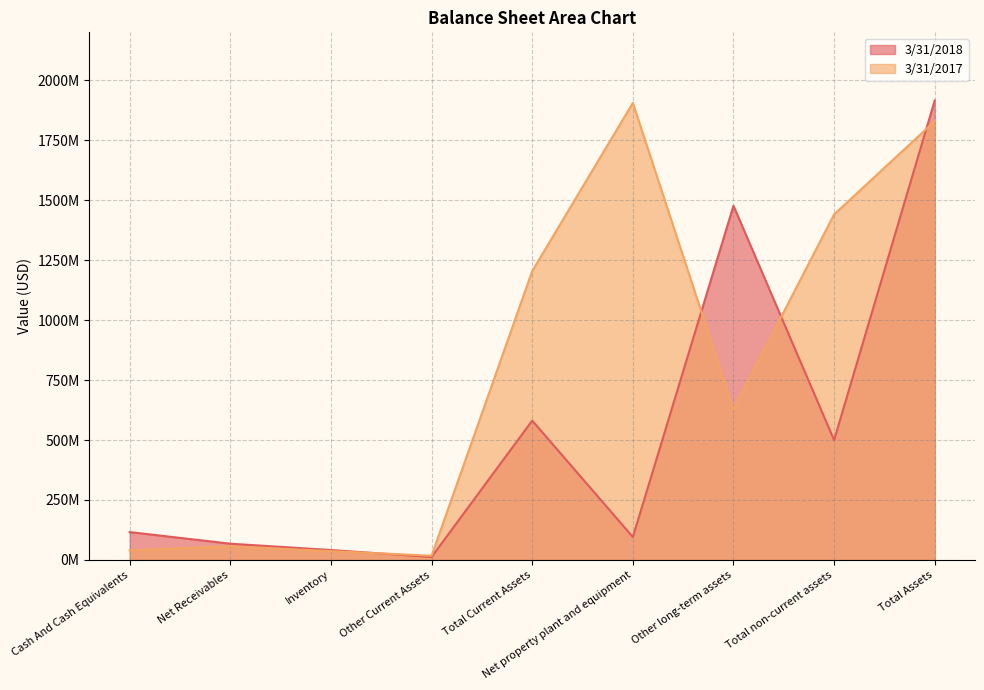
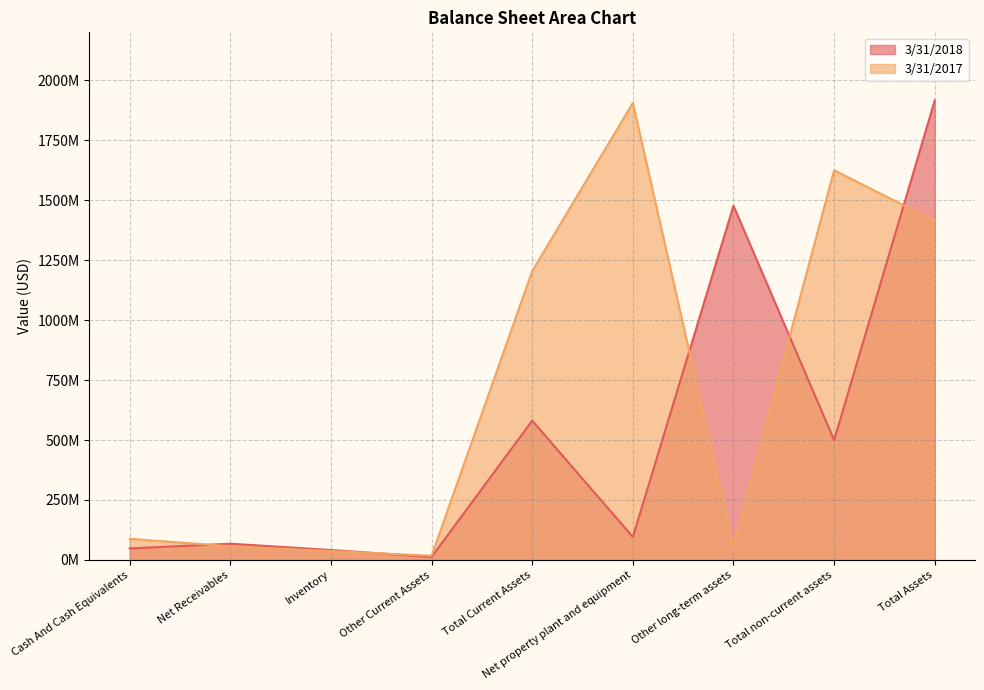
  {
    "3/31/2018": {
-     "Cash And Cash Equivalents": 120000000,
+     "Cash And Cash Equivalents": 50000000,
      "Total Current Assets": 580000000,
      "Net property plant and equipment": 100000000,
      "Other long-term assets": 1480000000,
      "Total non-current assets": 500000000,
      "Total Assets": 1920000000
    },
    "3/31/2017": {
-     "Cash And Cash Equivalents": 40000000,
+     "Cash And Cash Equivalents": 90000000,
      "Total Current Assets": 1200000000,
      "Net property plant and equipment": 1910000000,
-     "Other long-term assets": 630000000,
-     "Total non-current assets": 1440000000,
-     "Total Assets": 1830000000
+     "Other long-term assets": 60000000,
+     "Total non-current assets": 1620000000,
+     "Total Assets": 1410000000
    }
  }
